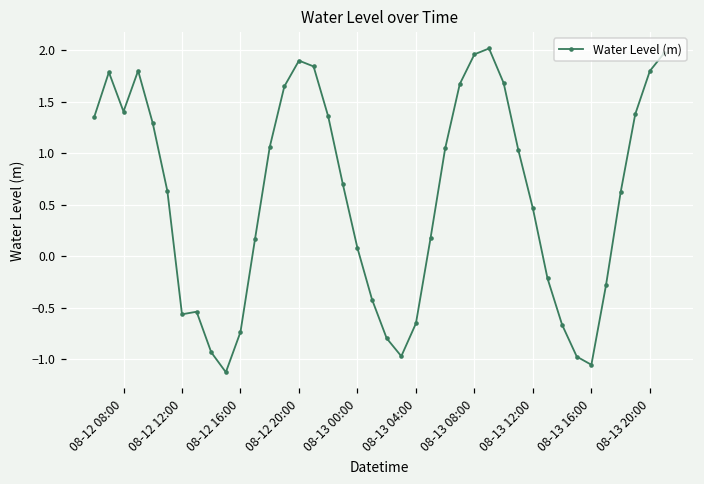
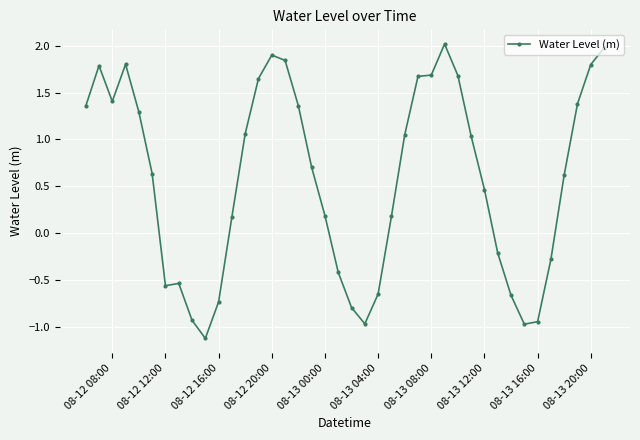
  {
    "08-12 08:00": 1.4,
    "08-12 12:00": -0.6,
    "08-12 16:00": -0.7,
    "08-12 20:00": 1.9,
-   "08-13 00:00": 0.1,
+   "08-13 00:00": 0.2,
    "08-13 04:00": -0.7,
-   "08-13 08:00": 2.0,
+   "08-13 08:00": 1.7,
    "08-13 12:00": 0.5,
-   "08-13 16:00": -1.1,
+   "08-13 16:00": -0.9,
    "08-13 20:00": 1.8
  }
